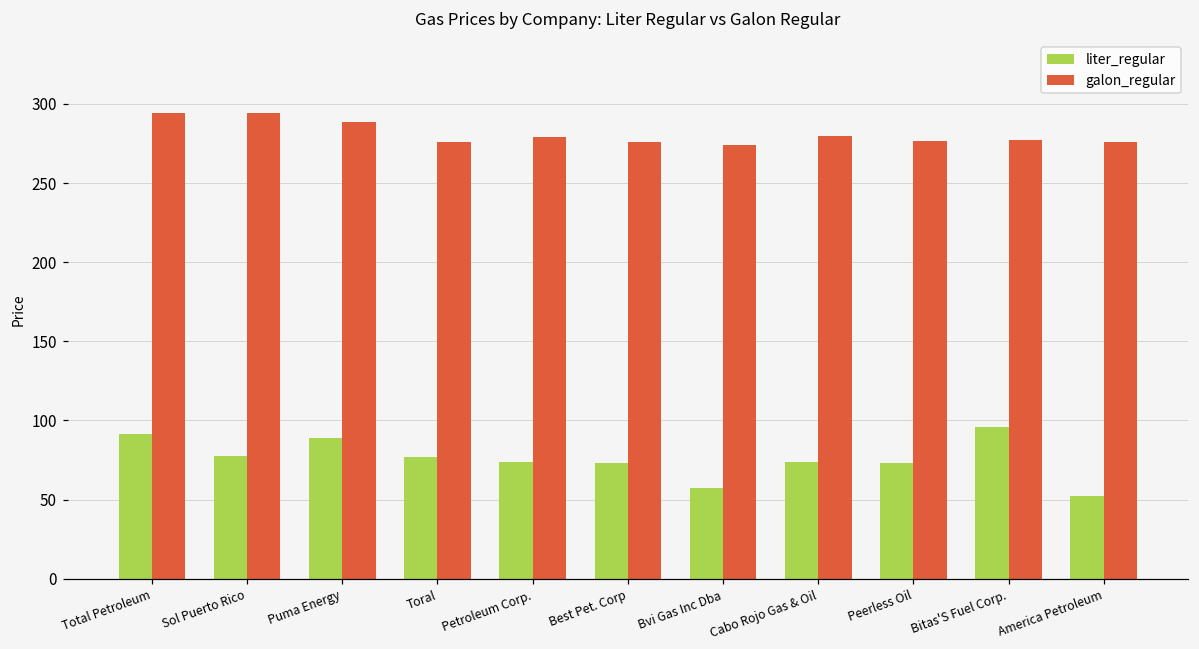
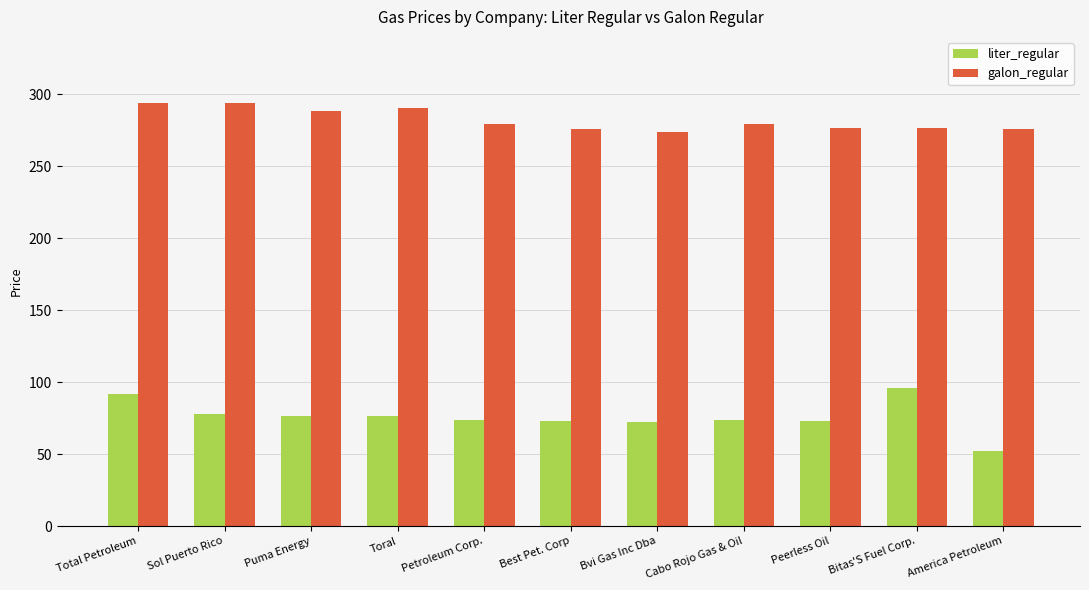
  {
    "liter_regular": {
      "Total Petroleum": 92,
      "Sol Puerto Rico": 78,
-     "Puma Energy": 89,
+     "Puma Energy": 76,
      "Toral": 77,
      "Petroleum Corp.": 74,
      "Best Pet. Corp": 73,
-     "Bvi Gas Inc Dba": 57,
+     "Bvi Gas Inc Dba": 72,
      "Cabo Rojo Gas & Oil": 74,
      "Peerless Oil": 73,
      "Bitas'S Fuel Corp.": 96,
      "America Petroleum": 52
    },
    "galon_regular": {
      "Total Petroleum": 294,
      "Sol Puerto Rico": 294,
      "Puma Energy": 288,
-     "Toral": 276,
+     "Toral": 290,
      "Petroleum Corp.": 279,
      "Best Pet. Corp": 276,
      "Bvi Gas Inc Dba": 274,
      "Cabo Rojo Gas & Oil": 280,
      "Peerless Oil": 277,
      "Bitas'S Fuel Corp.": 277,
      "America Petroleum": 276
    }
  }
